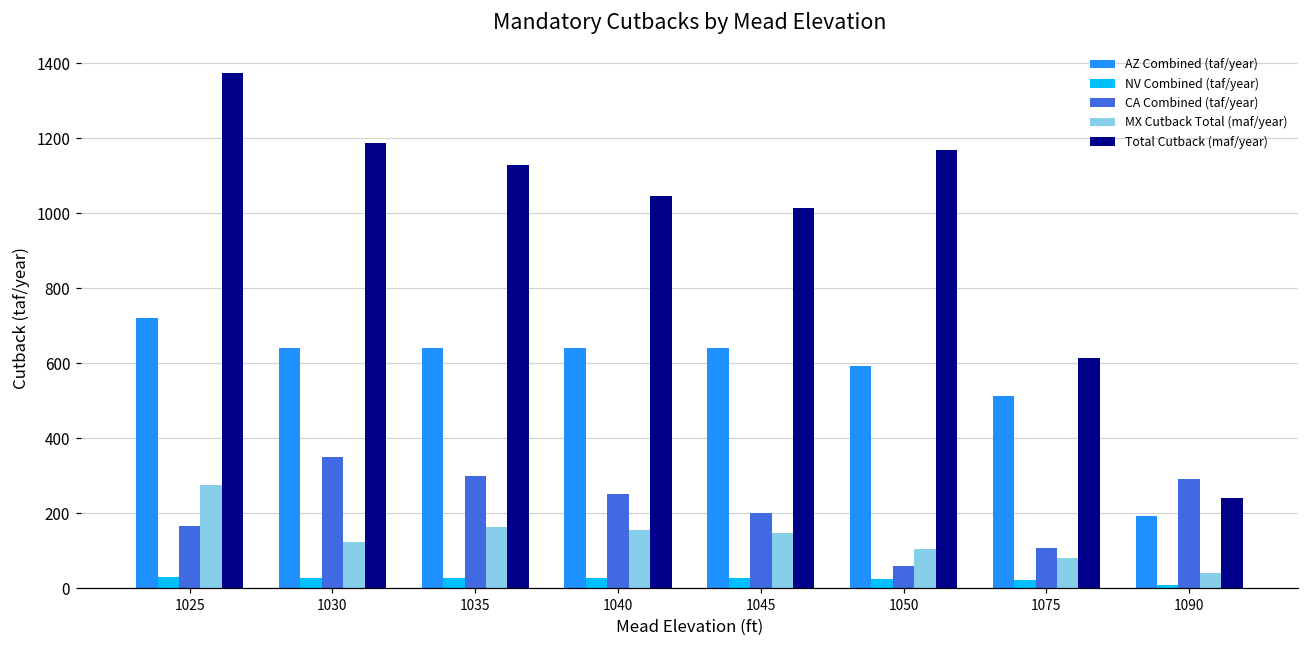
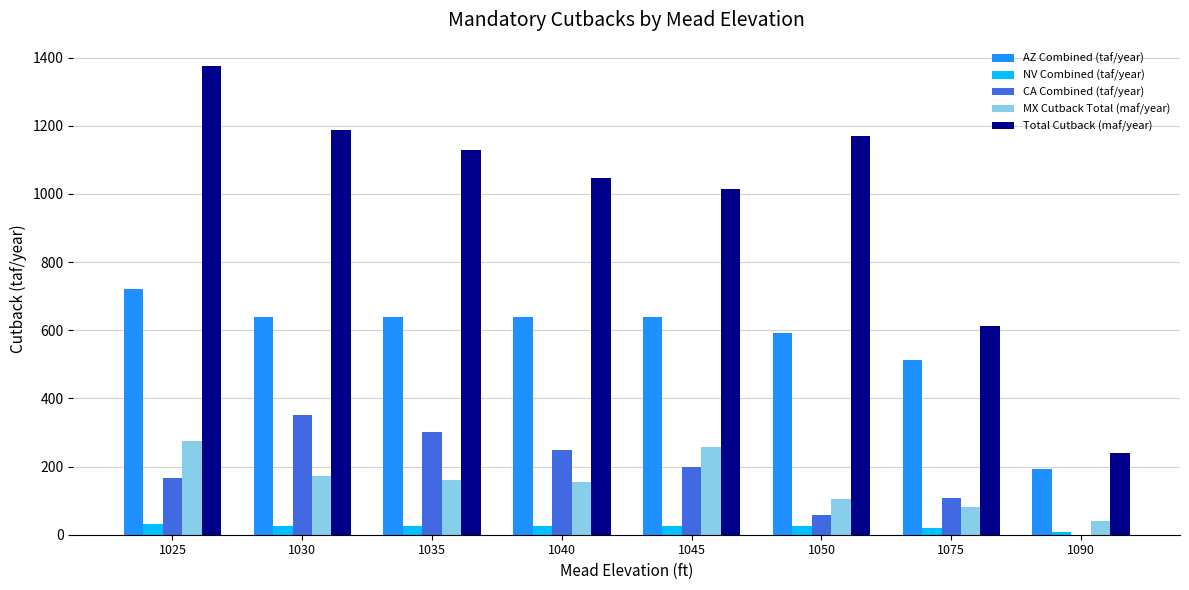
  {
    "CA Combined (taf/year)": {
      "1025": 170,
      "1030": 350,
      "1035": 300,
      "1040": 250,
      "1045": 200,
      "1050": 60,
      "1075": 110,
-     "1090": 290
+     "1090": 0
    },
    "MX Cutback Total (maf/year)": {
      "1025": 280,
-     "1030": 120,
+     "1030": 170,
      "1035": 160,
      "1040": 150,
-     "1045": 150,
+     "1045": 260,
      "1050": 100,
      "1075": 80,
      "1090": 40
    },
    "Total Cutback (maf/year)": {
      "1025": 1380,
      "1030": 1190,
      "1035": 1130,
      "1040": 1050,
      "1045": 1010,
      "1050": 1170,
      "1075": 610,
      "1090": 240
    }
  }
